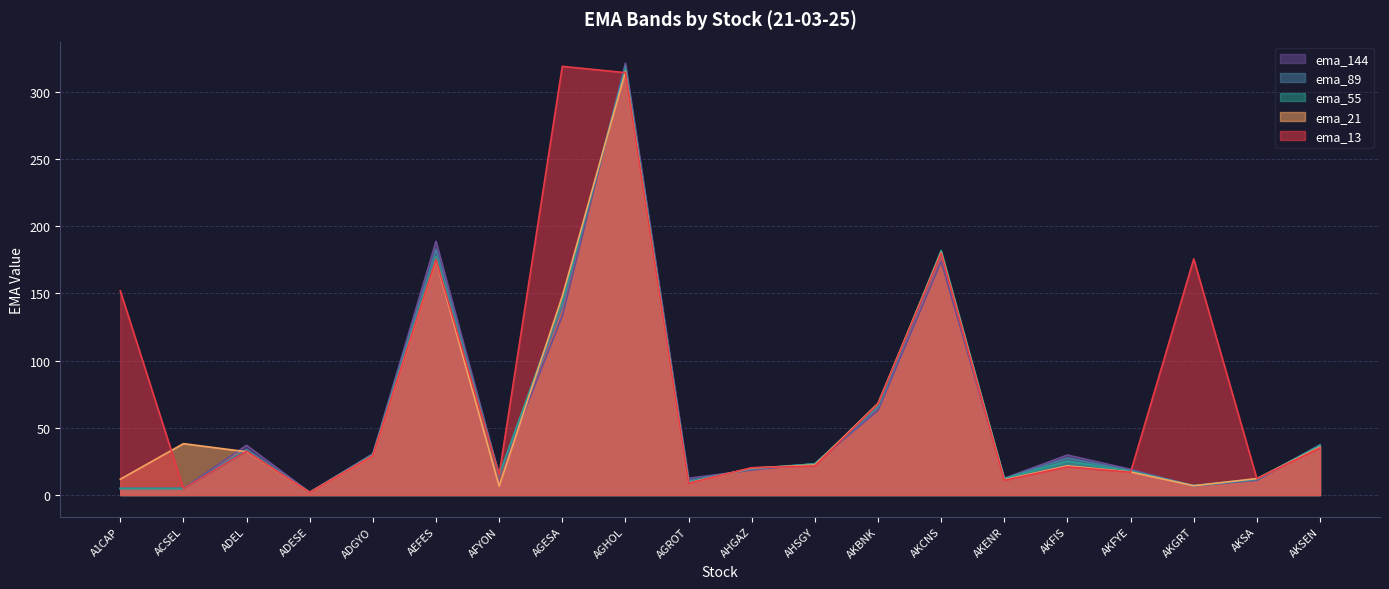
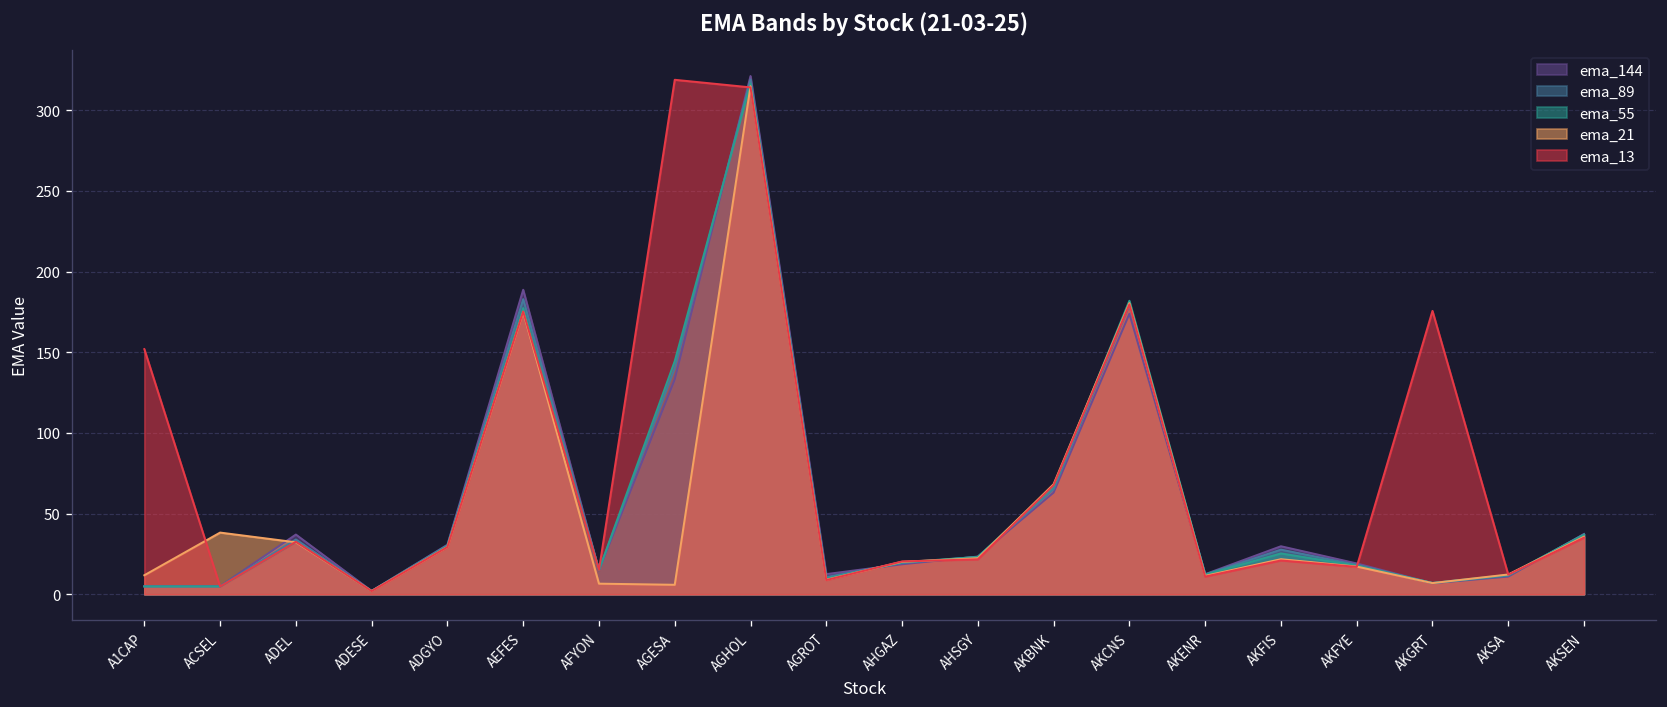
  {
    "ema_21": {
      "A1CAP": 12,
      "ACSEL": 38,
      "AFYON": 7,
-     "AGESA": 148
+     "AGESA": 6
    },
    "ema_13": {
      "A1CAP": 152,
      "AGESA": 319,
      "AKGRT": 176
    }
  }
